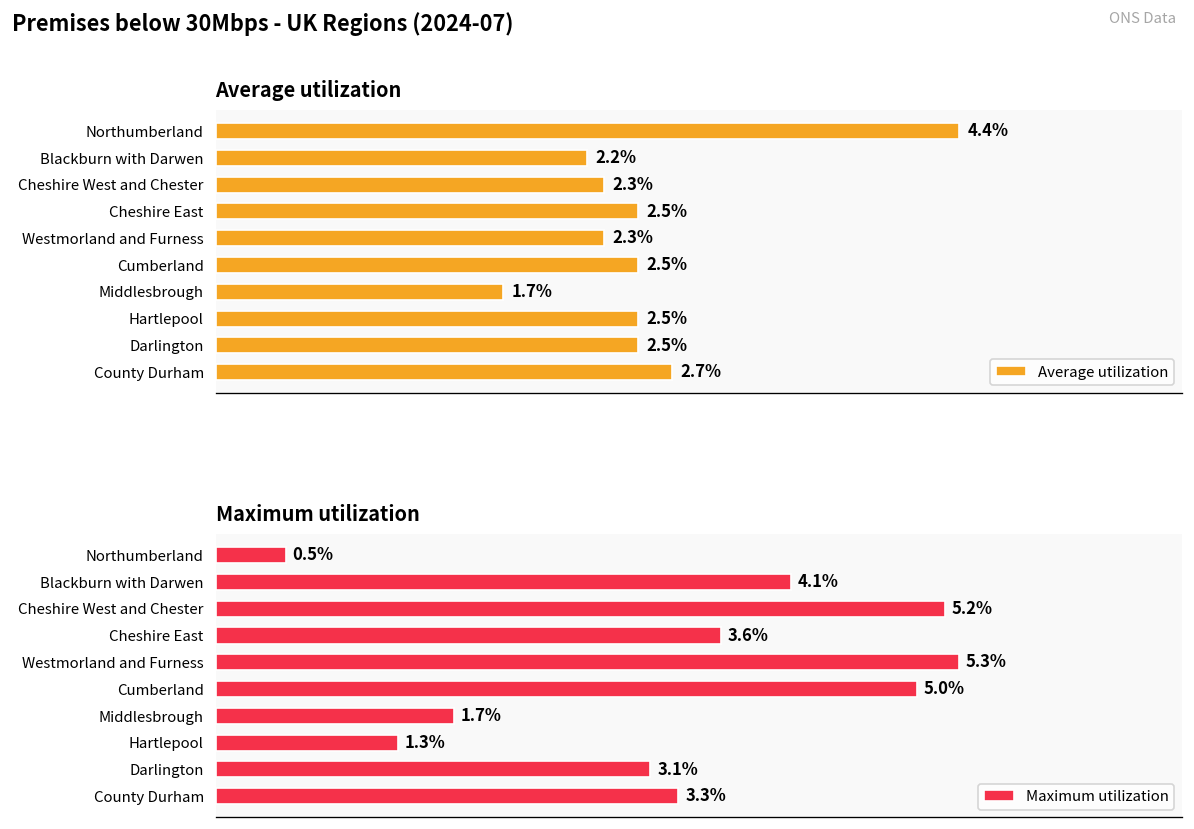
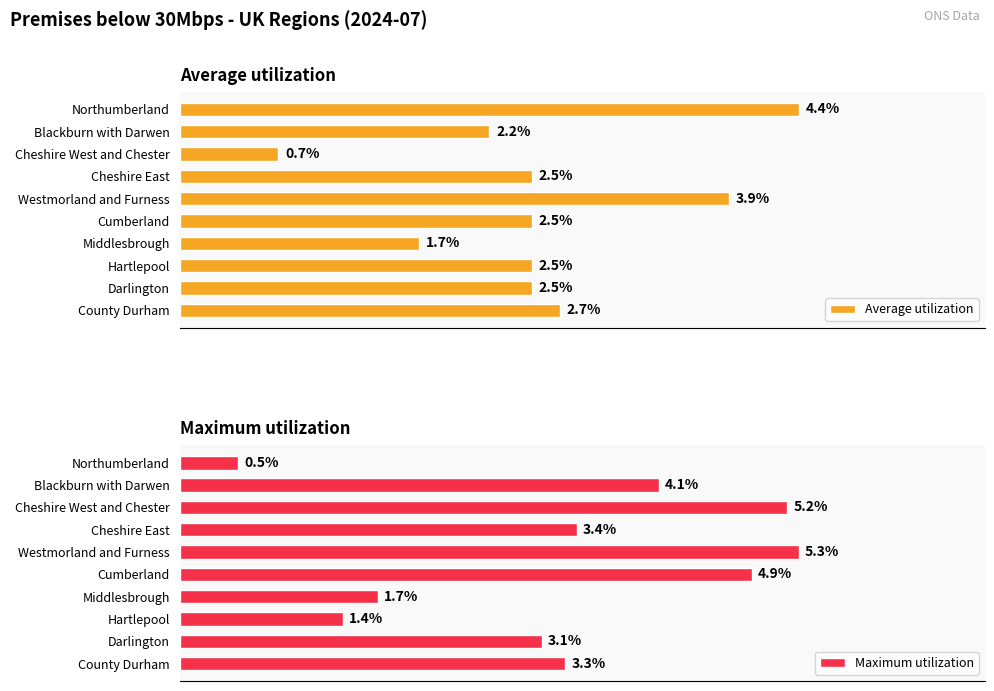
  {
    "Average utilization": {
      "Northumberland": "4.4%",
      "Blackburn with Darwen": "2.2%",
-     "Cheshire West and Chester": "2.3%",
+     "Cheshire West and Chester": "0.7%",
      "Cheshire East": "2.5%",
-     "Westmorland and Furness": "2.3%",
+     "Westmorland and Furness": "3.9%",
      "Cumberland": "2.5%",
      "Middlesbrough": "1.7%",
      "Hartlepool": "2.5%",
      "Darlington": "2.5%",
      "County Durham": "2.7%"
    },
    "Maximum utilization": {
      "Northumberland": "0.5%",
      "Blackburn with Darwen": "4.1%",
      "Cheshire West and Chester": "5.2%",
-     "Cheshire East": "3.6%",
+     "Cheshire East": "3.4%",
      "Westmorland and Furness": "5.3%",
-     "Cumberland": "5.0%",
+     "Cumberland": "4.9%",
      "Middlesbrough": "1.7%",
-     "Hartlepool": "1.3%",
+     "Hartlepool": "1.4%",
      "Darlington": "3.1%",
      "County Durham": "3.3%"
    }
  }
